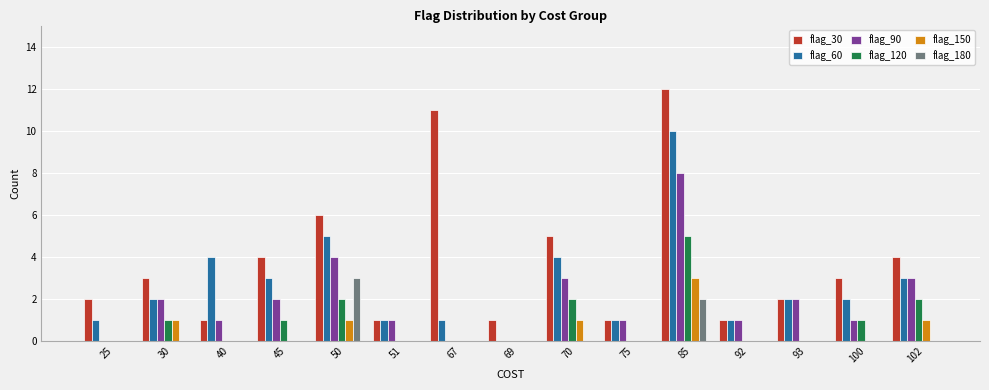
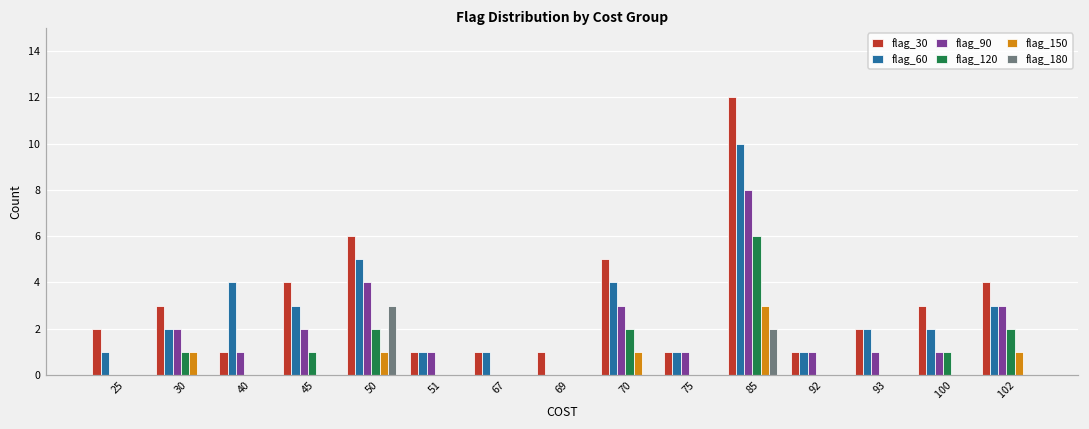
  {
    "flag_30": {
      "25": 2,
      "30": 3,
      "40": 1,
      "45": 4,
      "50": 6,
      "51": 1,
-     "67": 11,
+     "67": 1,
      "69": 1,
      "70": 5,
      "75": 1,
      "85": 12,
      "92": 1,
      "93": 2,
      "100": 3,
      "102": 4
    },
    "flag_60": {
      "25": 1,
      "30": 2,
      "40": 4,
      "45": 3,
      "50": 5,
      "51": 1,
      "67": 1,
      "69": 0,
      "70": 4,
      "75": 1,
      "85": 10,
      "92": 1,
      "93": 2,
      "100": 2,
      "102": 3
    },
    "flag_90": {
      "25": 0,
      "30": 2,
      "40": 1,
      "45": 2,
      "50": 4,
      "51": 1,
      "67": 0,
      "69": 0,
      "70": 3,
      "75": 1,
      "85": 8,
      "92": 1,
-     "93": 2,
+     "93": 1,
      "100": 1,
      "102": 3
    },
    "flag_120": {
      "25": 0,
      "30": 1,
      "40": 0,
      "45": 1,
      "50": 2,
      "51": 0,
      "67": 0,
      "69": 0,
      "70": 2,
      "75": 0,
-     "85": 5,
+     "85": 6,
      "92": 0,
      "93": 0,
      "100": 1,
      "102": 2
    },
    "flag_150": {
      "25": 0,
      "30": 1,
      "40": 0,
      "45": 0,
      "50": 1,
      "51": 0,
      "67": 0,
      "69": 0,
      "70": 1,
      "75": 0,
      "85": 3,
      "92": 0,
      "93": 0,
      "100": 0,
      "102": 1
    },
    "flag_180": {
      "25": 0,
      "30": 0,
      "40": 0,
      "45": 0,
      "50": 3,
      "51": 0,
      "67": 0,
      "69": 0,
      "70": 0,
      "75": 0,
      "85": 2,
      "92": 0,
      "93": 0,
      "100": 0,
      "102": 0
    }
  }
